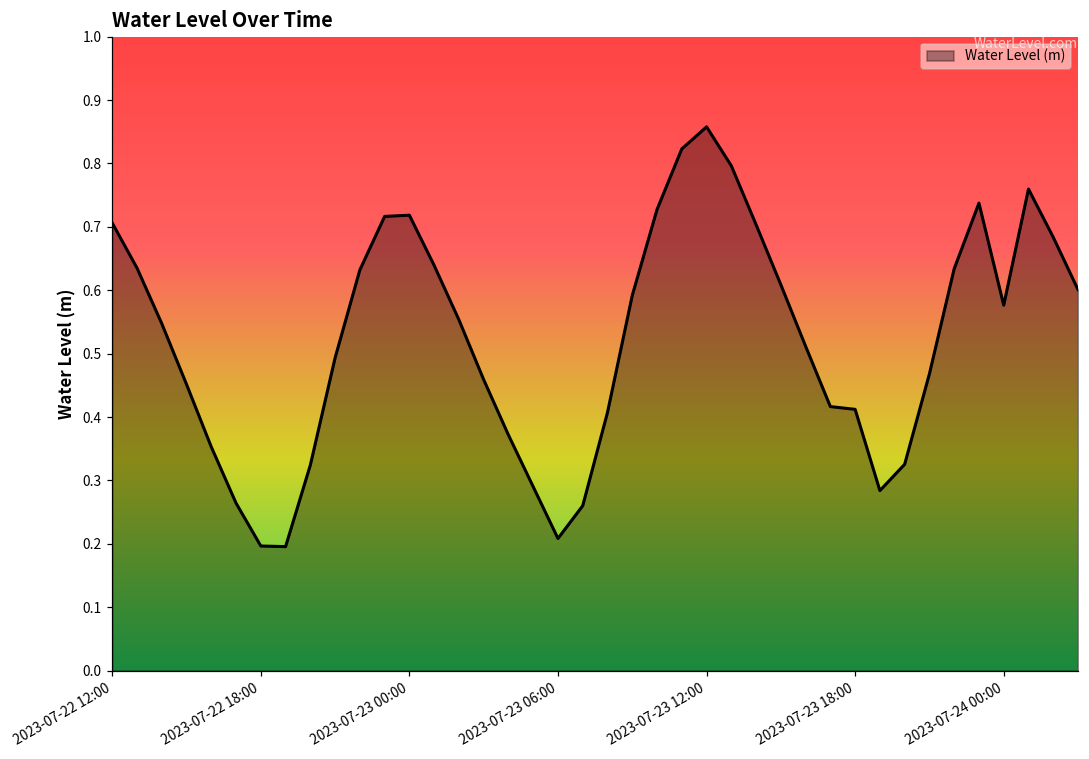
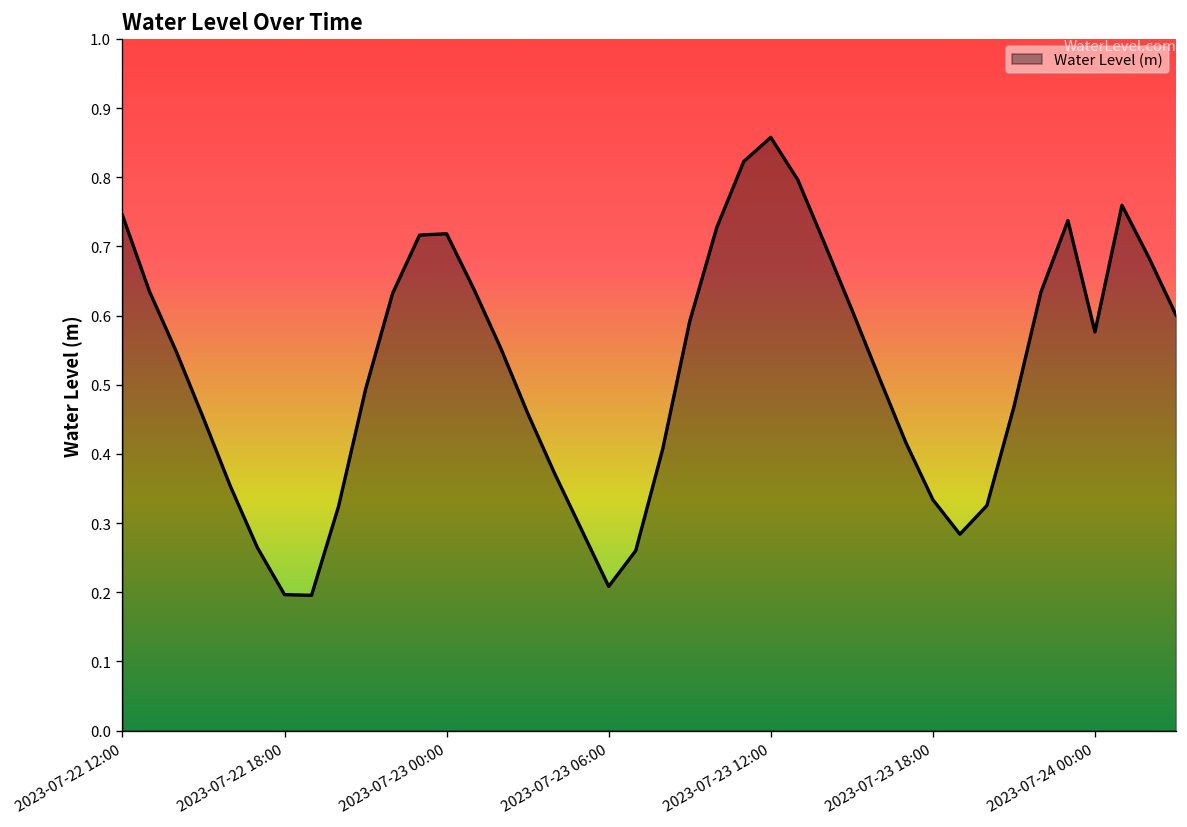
  {
-   "2023-07-22 12:00": 0.71,
+   "2023-07-22 12:00": 0.75,
    "2023-07-22 18:00": 0.20,
    "2023-07-23 00:00": 0.72,
    "2023-07-23 06:00": 0.21,
    "2023-07-23 12:00": 0.86,
-   "2023-07-23 18:00": 0.41,
+   "2023-07-23 18:00": 0.33,
    "2023-07-24 00:00": 0.58
  }
